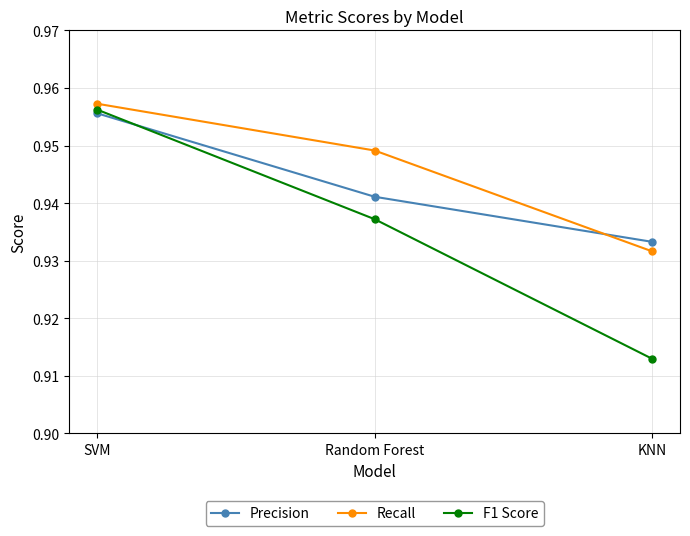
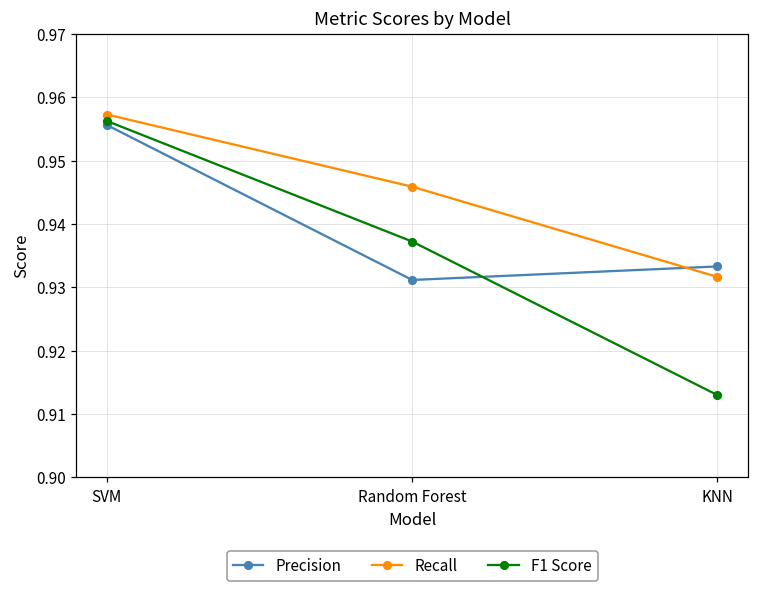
  {
    "Precision": {
      "SVM": 0.956,
-     "Random Forest": 0.941,
+     "Random Forest": 0.931,
      "KNN": 0.933
    },
    "Recall": {
      "SVM": 0.957,
-     "Random Forest": 0.949,
+     "Random Forest": 0.946,
      "KNN": 0.932
    },
    "F1 Score": {
      "SVM": 0.956,
      "Random Forest": 0.937,
      "KNN": 0.913
    }
  }
